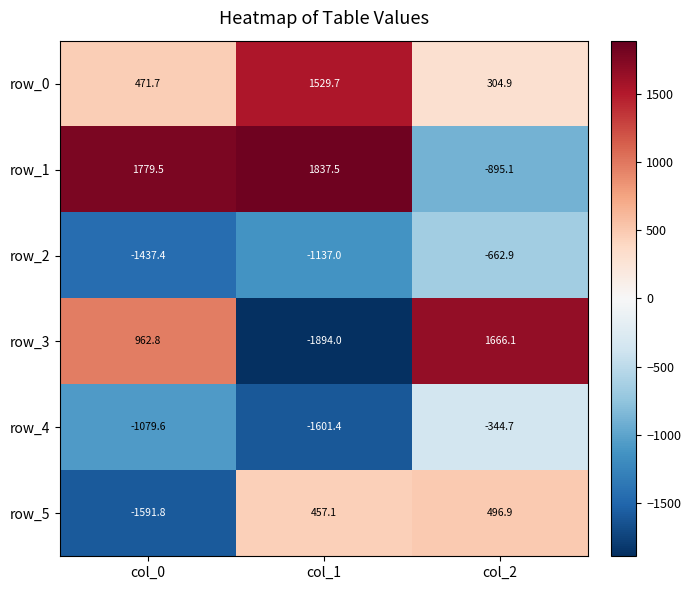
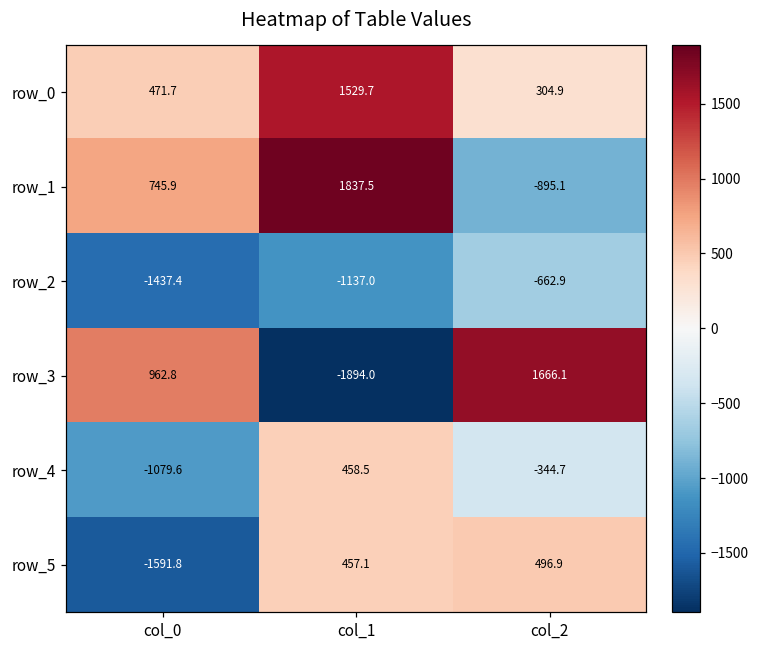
  {
    "row_0": {
      "col_0": 471.7,
      "col_1": 1529.7,
      "col_2": 304.9
    },
    "row_1": {
-     "col_0": 1779.5,
+     "col_0": 745.9,
      "col_1": 1837.5,
      "col_2": -895.1
    },
    "row_2": {
      "col_0": -1437.4,
      "col_1": -1137.0,
      "col_2": -662.9
    },
    "row_3": {
      "col_0": 962.8,
      "col_1": -1894.0,
      "col_2": 1666.1
    },
    "row_4": {
      "col_0": -1079.6,
-     "col_1": -1601.4,
+     "col_1": 458.5,
      "col_2": -344.7
    },
    "row_5": {
      "col_0": -1591.8,
      "col_1": 457.1,
      "col_2": 496.9
    }
  }
